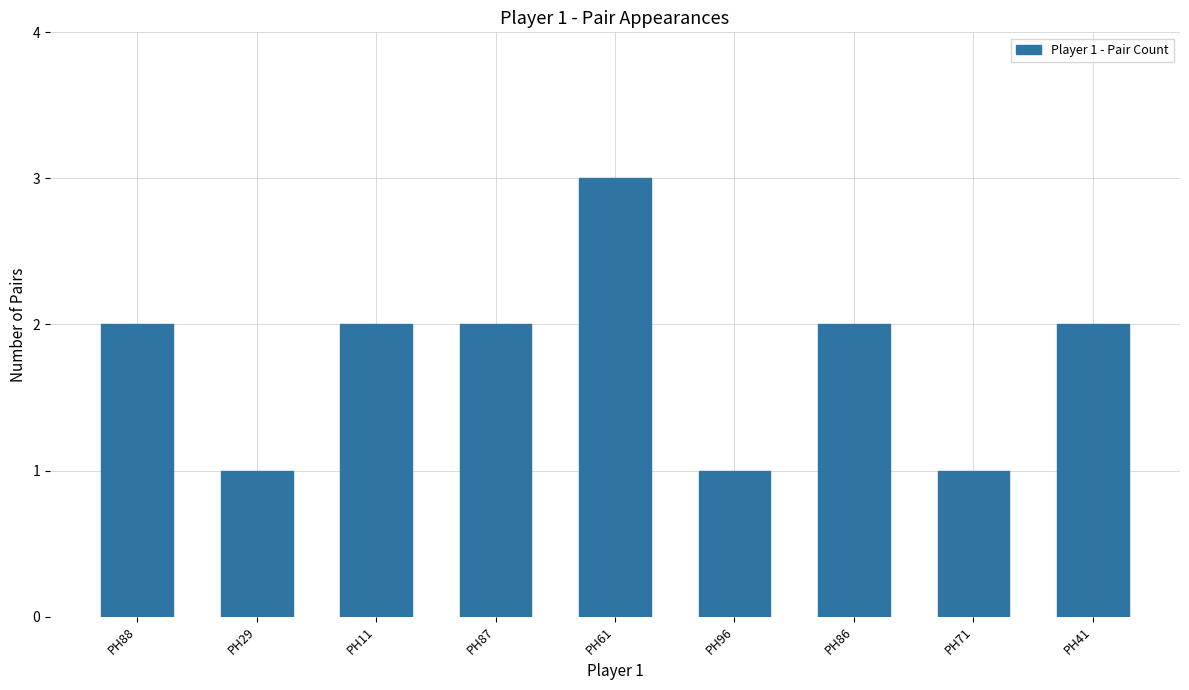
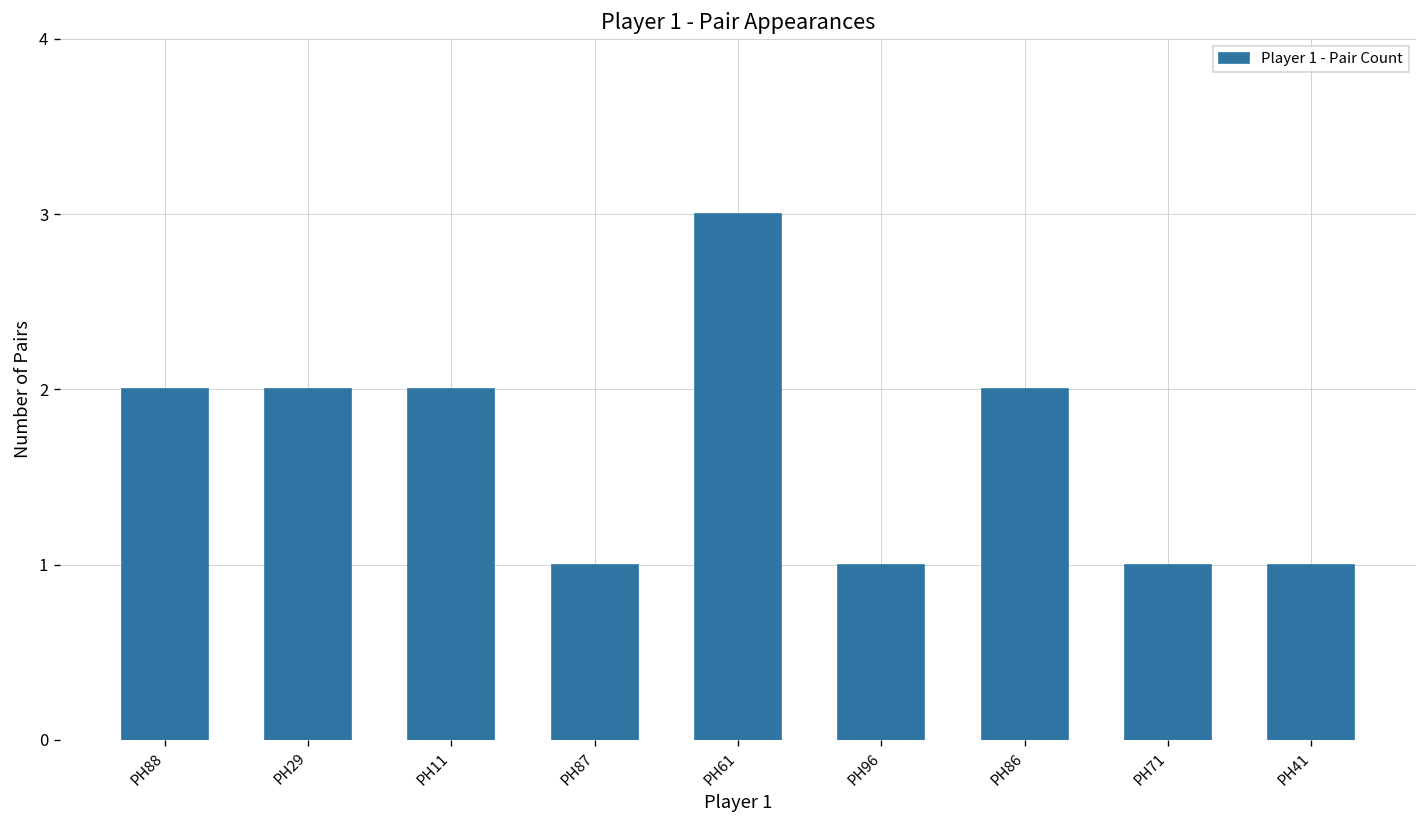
  {
    "PH88": 2,
-   "PH29": 1,
+   "PH29": 2,
    "PH11": 2,
-   "PH87": 2,
+   "PH87": 1,
    "PH61": 3,
    "PH96": 1,
    "PH86": 2,
    "PH71": 1,
-   "PH41": 2
+   "PH41": 1
  }
